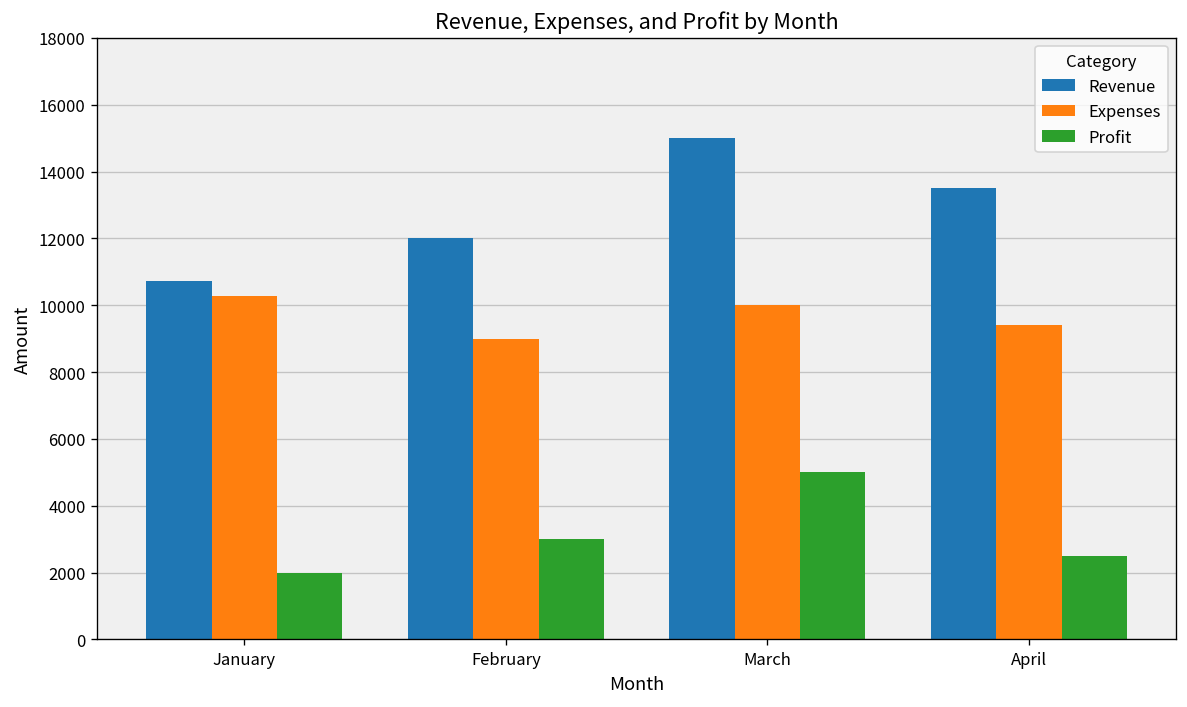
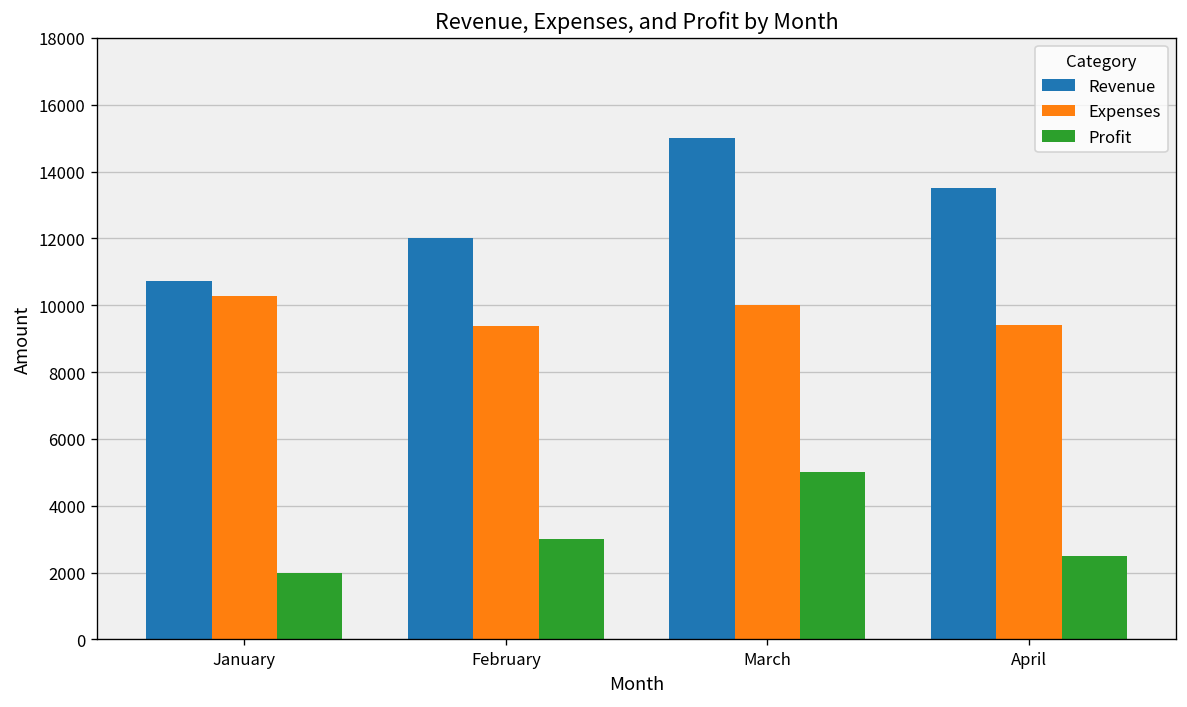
  {
    "Revenue": {
      "January": 10700,
      "February": 12000,
      "March": 15000,
      "April": 13500
    },
    "Expenses": {
      "January": 10300,
-     "February": 9000,
+     "February": 9400,
      "March": 10000,
      "April": 9400
    },
    "Profit": {
      "January": 2000,
      "February": 3000,
      "March": 5000,
      "April": 2500
    }
  }
